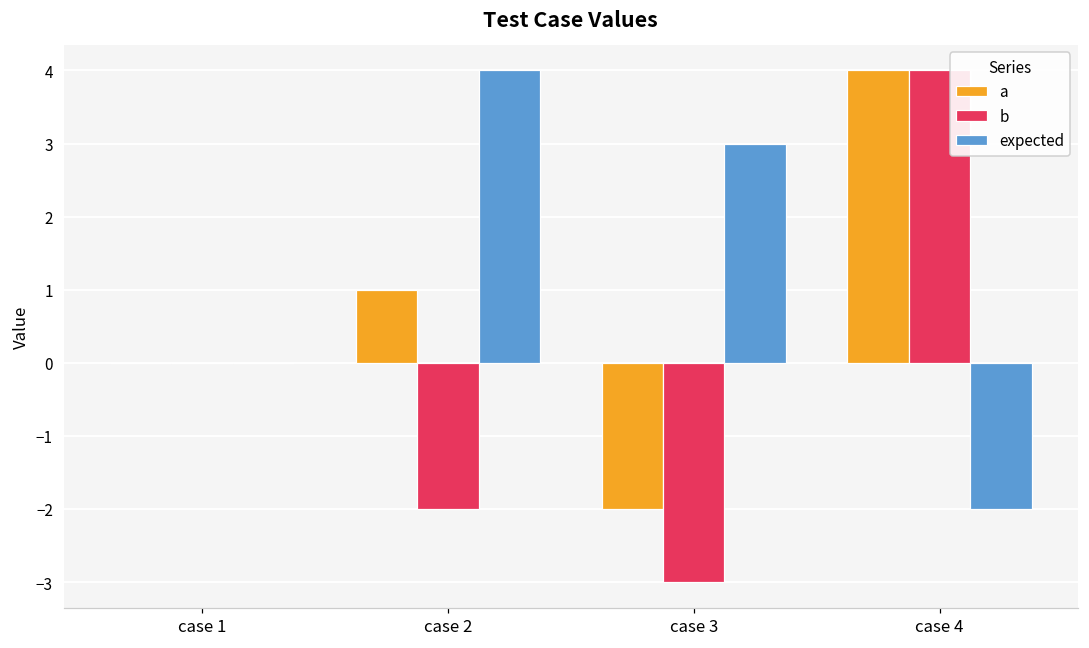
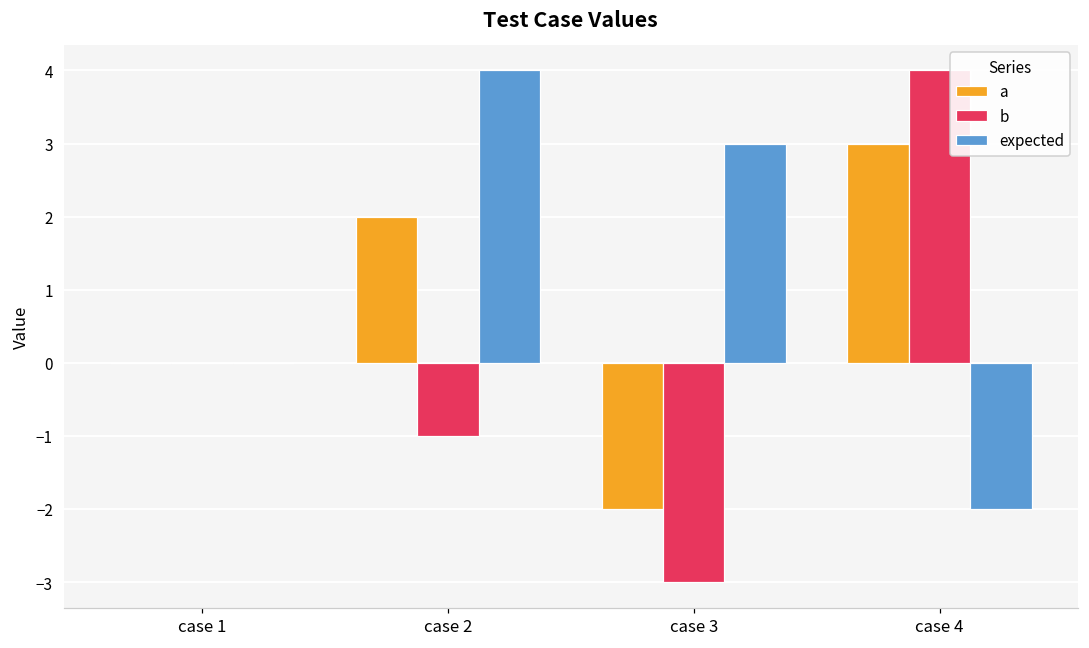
  {
    "a": {
      "case 1": 0,
-     "case 2": 1,
+     "case 2": 2,
      "case 3": -2,
-     "case 4": 4
+     "case 4": 3
    },
    "b": {
      "case 1": 0,
-     "case 2": -2,
+     "case 2": -1,
      "case 3": -3,
      "case 4": 4
    },
    "expected": {
      "case 1": 0,
      "case 2": 4,
      "case 3": 3,
      "case 4": -2
    }
  }
